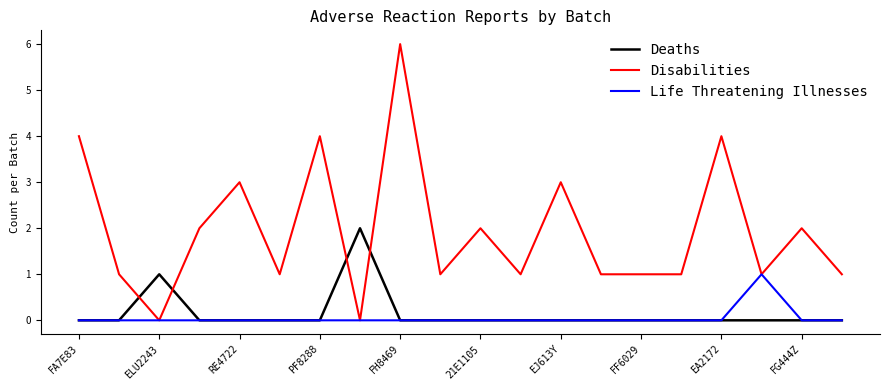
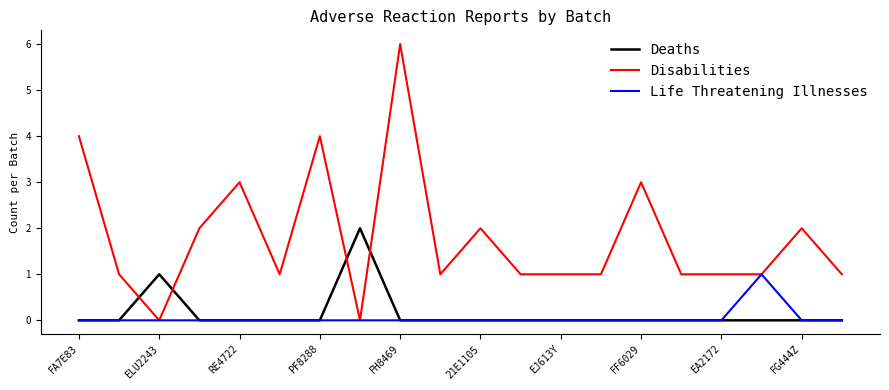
  {
    "Deaths": {
      "ELU2243": 1
    },
    "Disabilities": {
      "FA7E83": 4,
      "RE4722": 3,
      "PF8288": 4,
      "FH8469": 6,
      "21E1105": 2,
-     "EJ613Y": 3,
-     "FF6029": 1,
-     "EA2172": 4,
+     "EJ613Y": 1,
+     "FF6029": 3,
+     "EA2172": 1,
      "FG444Z": 2
    }
  }
